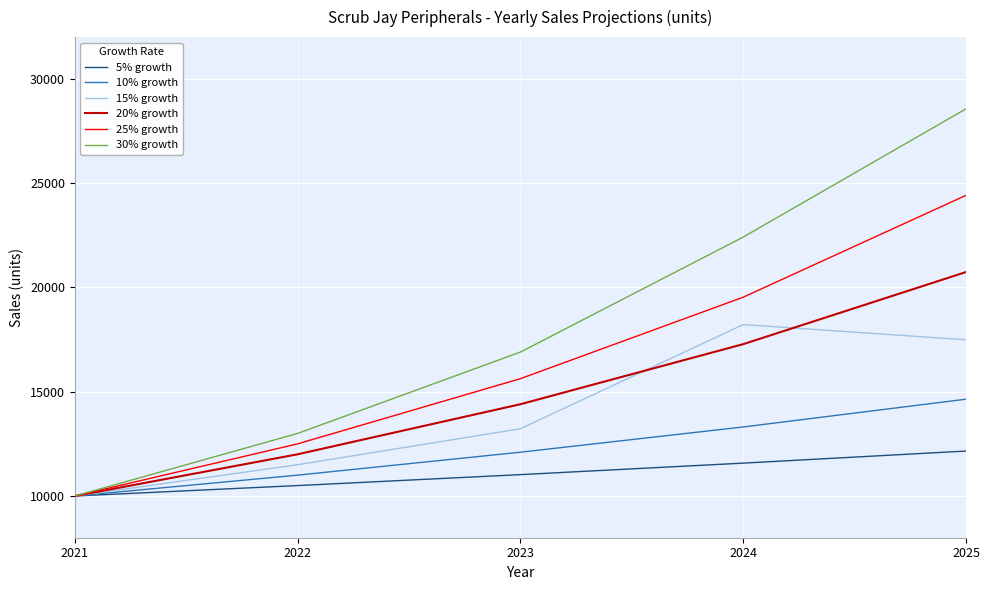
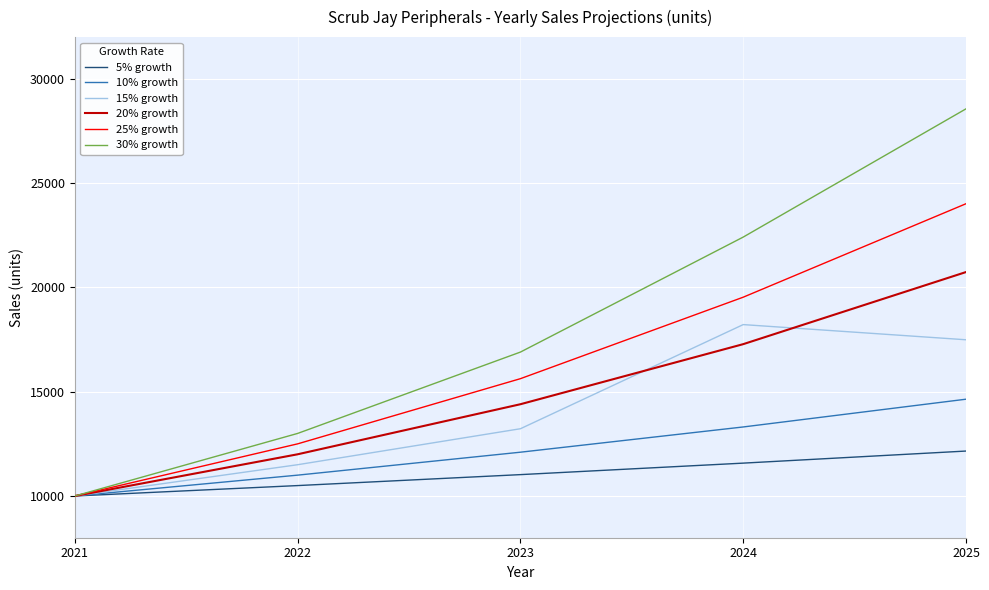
  {
    "5% growth": {
      "2022": 10500,
      "2023": 11000,
      "2024": 11600,
      "2025": 12200
    },
    "10% growth": {
      "2022": 11000,
      "2023": 12100,
      "2024": 13300,
      "2025": 14600
    },
    "15% growth": {
      "2022": 11500,
      "2023": 13200,
      "2024": 18200,
      "2025": 17500
    },
    "20% growth": {
      "2022": 12000,
      "2023": 14400,
      "2024": 17300,
      "2025": 20700
    },
    "25% growth": {
      "2022": 12500,
      "2023": 15600,
      "2024": 19500,
-     "2025": 24400
+     "2025": 24000
    },
    "30% growth": {
      "2022": 13000,
      "2023": 16900,
      "2024": 22400,
      "2025": 28600
    }
  }
